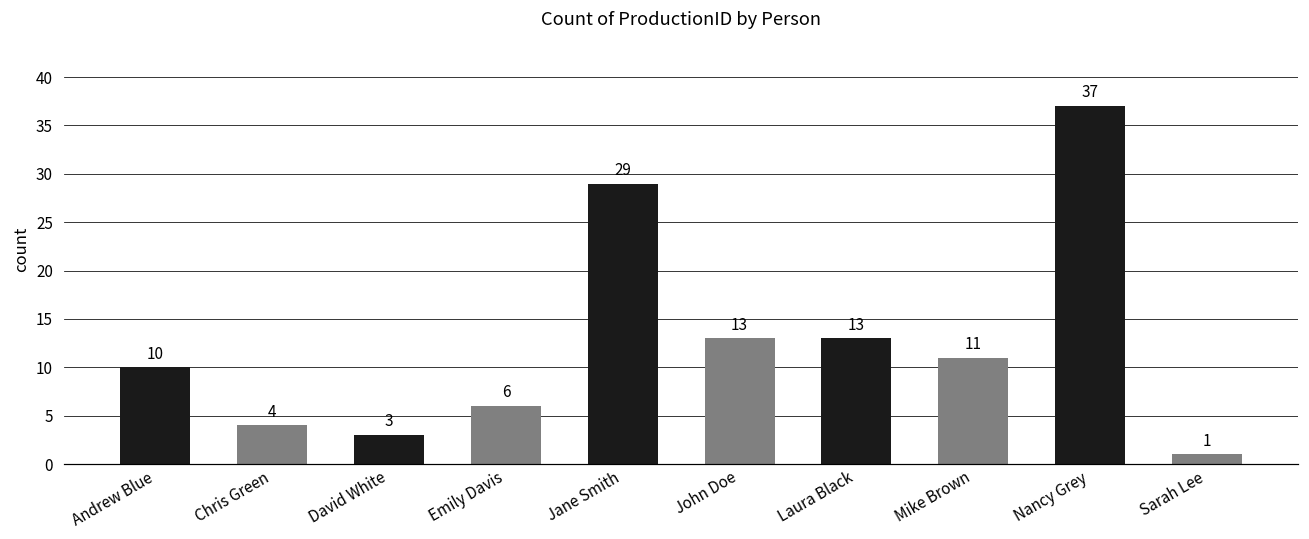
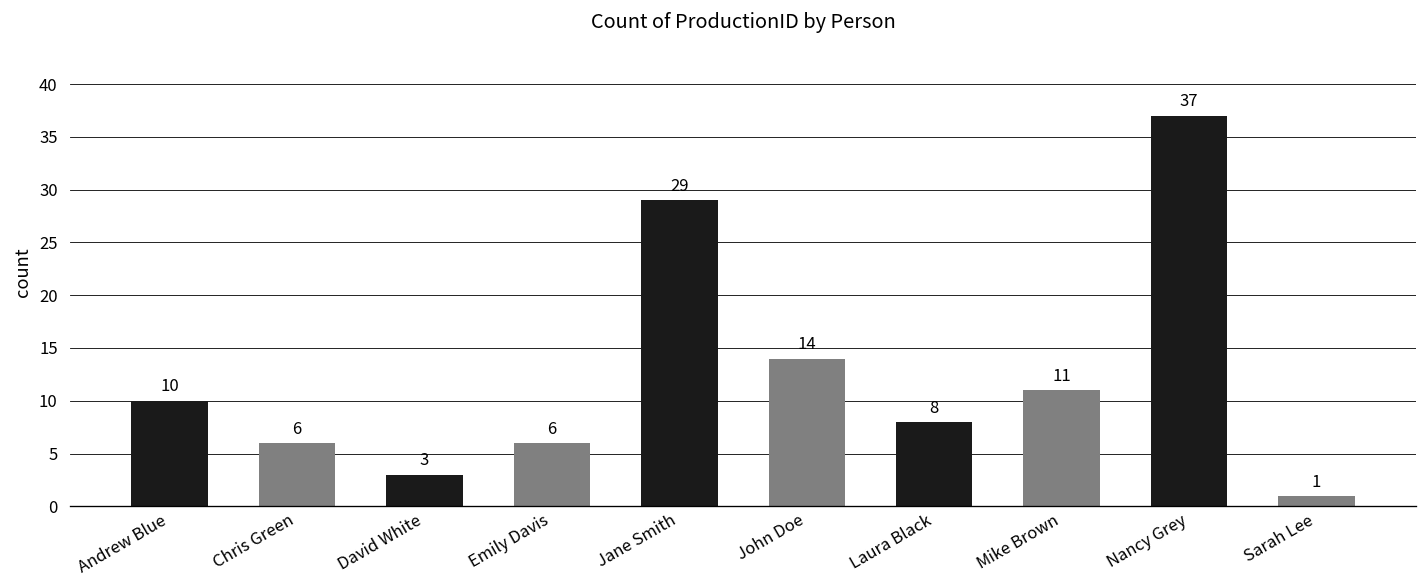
  {
    "Andrew Blue": 10,
-   "Chris Green": 4,
+   "Chris Green": 6,
    "David White": 3,
    "Emily Davis": 6,
    "Jane Smith": 29,
-   "John Doe": 13,
-   "Laura Black": 13,
+   "John Doe": 14,
+   "Laura Black": 8,
    "Mike Brown": 11,
    "Nancy Grey": 37,
    "Sarah Lee": 1
  }
